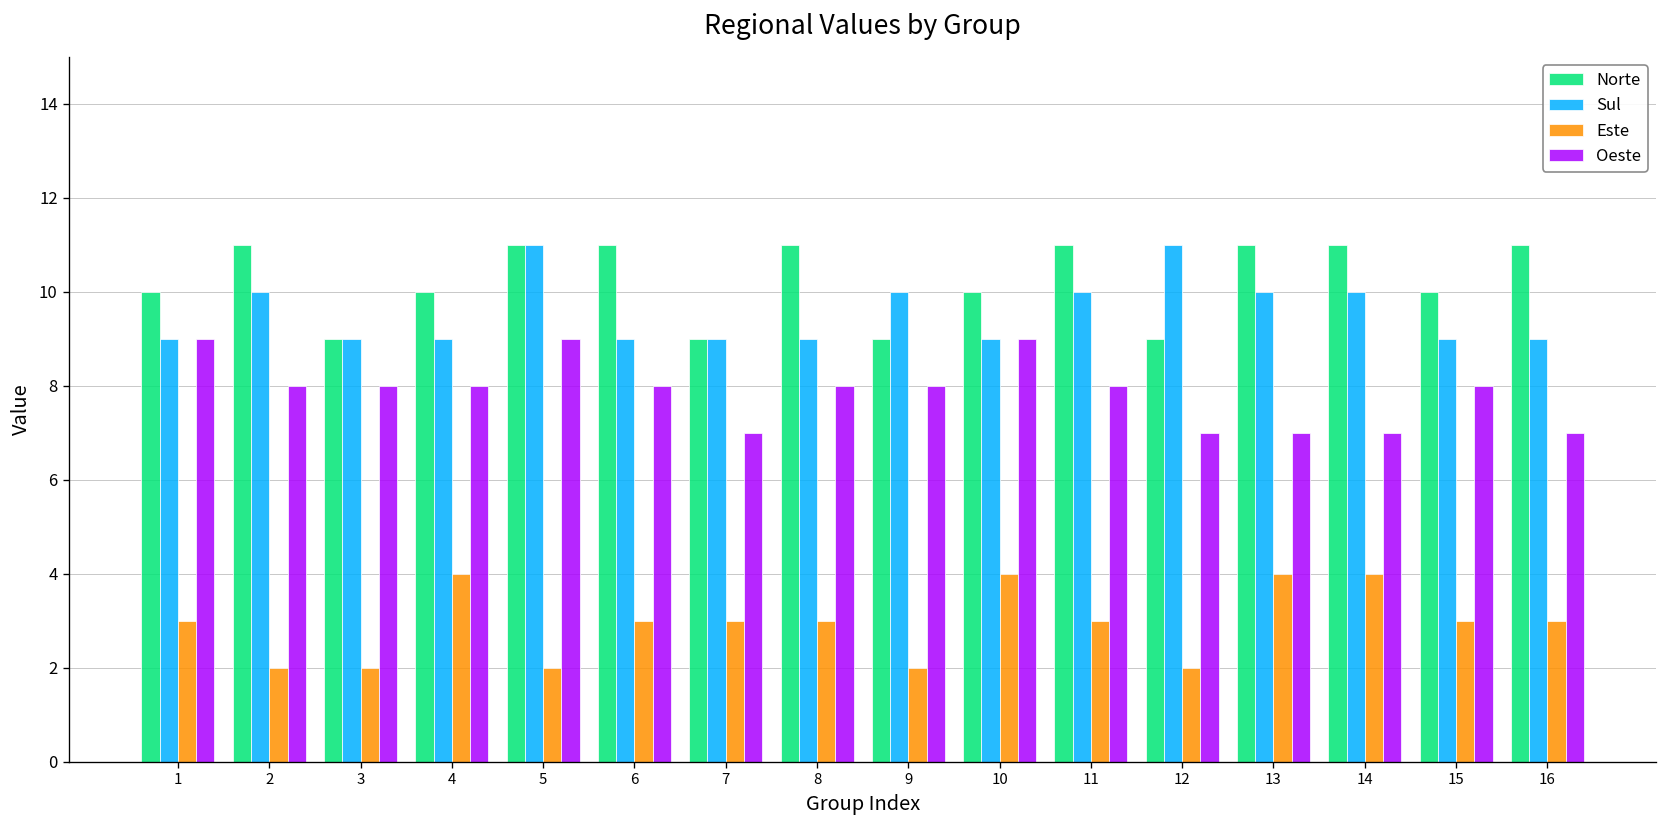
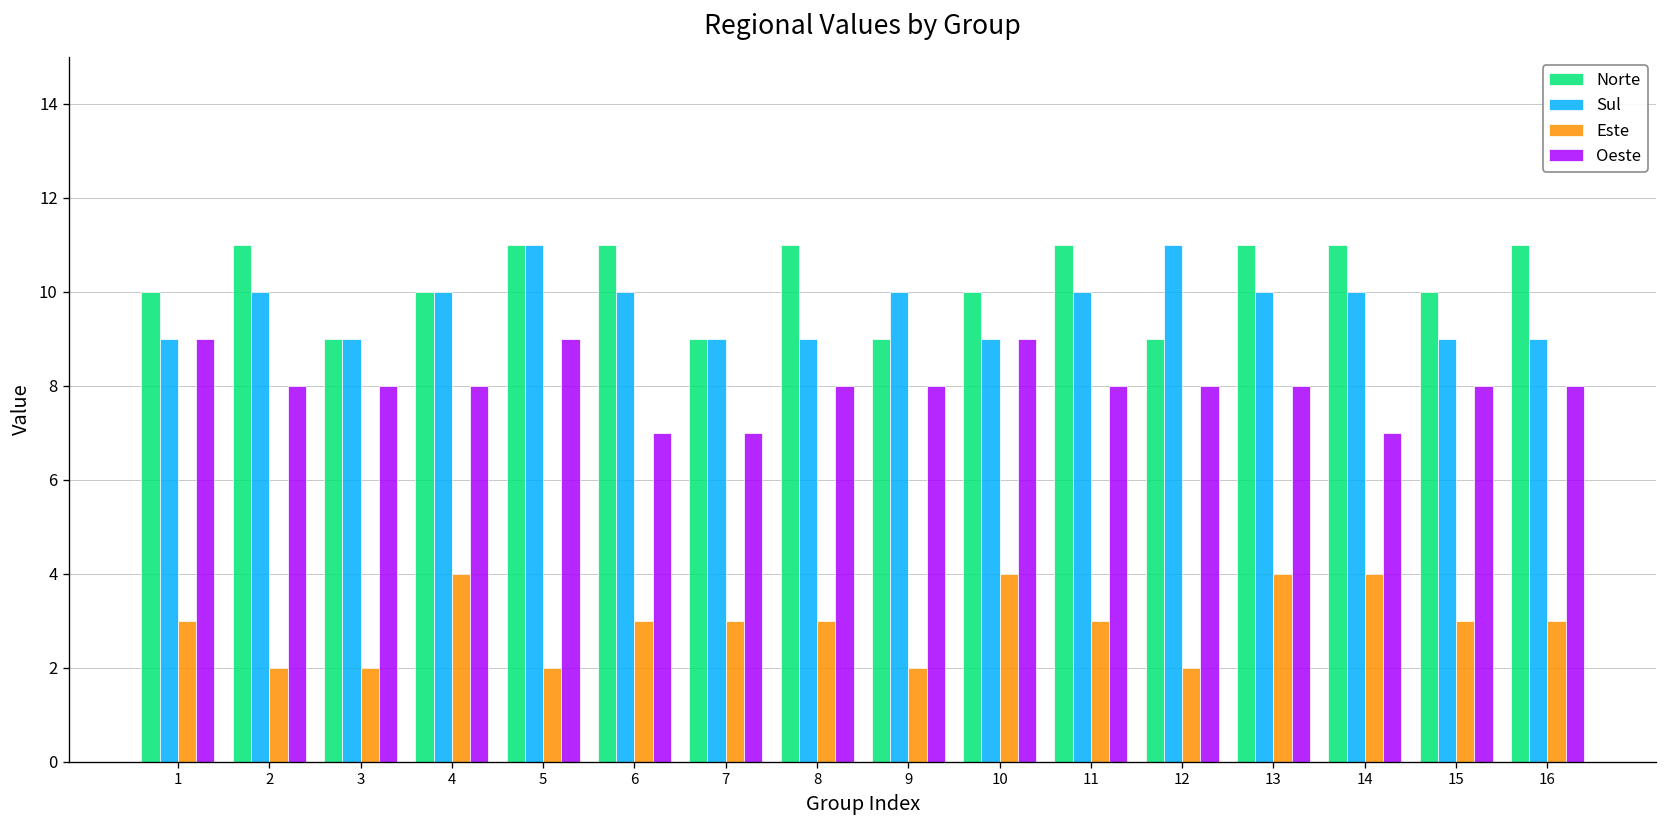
  {
    "Norte": {
      "1": 10,
      "2": 11,
      "3": 9,
      "4": 10,
      "5": 11,
      "6": 11,
      "7": 9,
      "8": 11,
      "9": 9,
      "10": 10,
      "11": 11,
      "12": 9,
      "13": 11,
      "14": 11,
      "15": 10,
      "16": 11
    },
    "Sul": {
      "1": 9,
      "2": 10,
      "3": 9,
-     "4": 9,
+     "4": 10,
      "5": 11,
-     "6": 9,
+     "6": 10,
      "7": 9,
      "8": 9,
      "9": 10,
      "10": 9,
      "11": 10,
      "12": 11,
      "13": 10,
      "14": 10,
      "15": 9,
      "16": 9
    },
    "Este": {
      "1": 3,
      "2": 2,
      "3": 2,
      "4": 4,
      "5": 2,
      "6": 3,
      "7": 3,
      "8": 3,
      "9": 2,
      "10": 4,
      "11": 3,
      "12": 2,
      "13": 4,
      "14": 4,
      "15": 3,
      "16": 3
    },
    "Oeste": {
      "1": 9,
      "2": 8,
      "3": 8,
      "4": 8,
      "5": 9,
-     "6": 8,
+     "6": 7,
      "7": 7,
      "8": 8,
      "9": 8,
      "10": 9,
      "11": 8,
-     "12": 7,
-     "13": 7,
+     "12": 8,
+     "13": 8,
      "14": 7,
      "15": 8,
-     "16": 7
+     "16": 8
    }
  }
